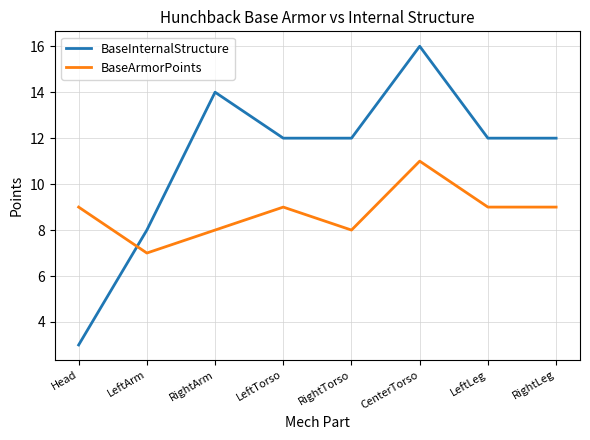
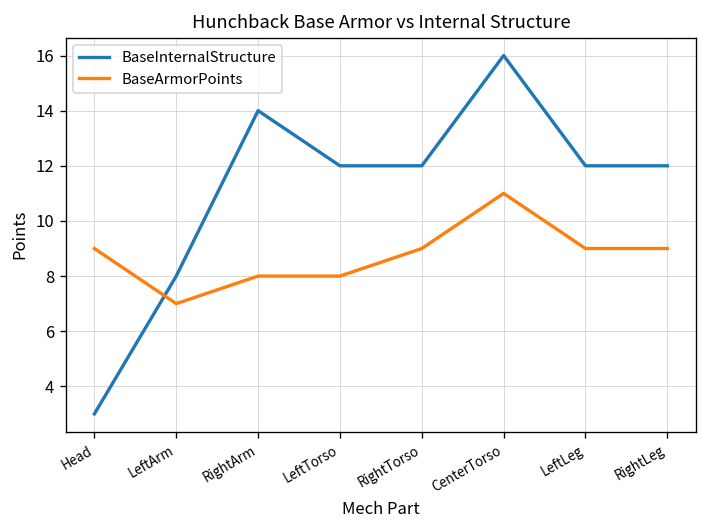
  {
    "BaseInternalStructure": {
      "Head": 3,
      "LeftArm": 8,
      "RightArm": 14,
      "LeftTorso": 12,
      "RightTorso": 12,
      "CenterTorso": 16,
      "LeftLeg": 12,
      "RightLeg": 12
    },
    "BaseArmorPoints": {
      "Head": 9,
      "LeftArm": 7,
      "RightArm": 8,
-     "LeftTorso": 9,
-     "RightTorso": 8,
+     "LeftTorso": 8,
+     "RightTorso": 9,
      "CenterTorso": 11,
      "LeftLeg": 9,
      "RightLeg": 9
    }
  }
